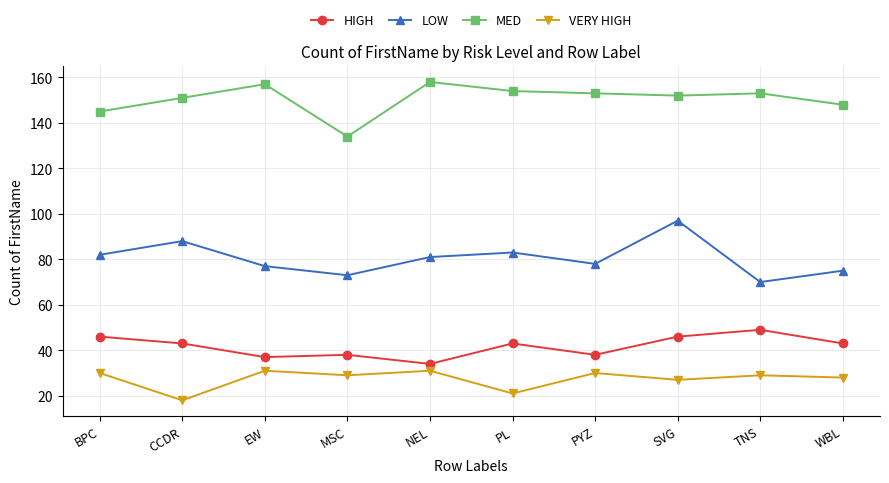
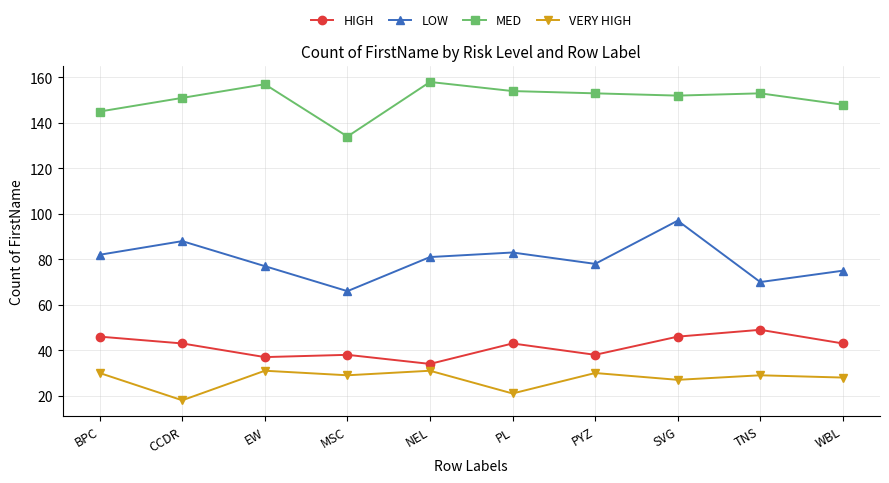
  {
    "HIGH": {
      "BPC": 46,
      "CCDR": 43,
      "EW": 37,
      "MSC": 38,
      "NEL": 34,
      "PL": 43,
      "PYZ": 38,
      "SVG": 46,
      "TNS": 49,
      "WBL": 43
    },
    "LOW": {
      "BPC": 82,
      "CCDR": 88,
      "EW": 77,
-     "MSC": 73,
+     "MSC": 66,
      "NEL": 81,
      "PL": 83,
      "PYZ": 78,
      "SVG": 97,
      "TNS": 70,
      "WBL": 75
    },
    "MED": {
      "BPC": 145,
      "CCDR": 151,
      "EW": 157,
      "MSC": 134,
      "NEL": 158,
      "PL": 154,
      "PYZ": 153,
      "SVG": 152,
      "TNS": 153,
      "WBL": 148
    },
    "VERY HIGH": {
      "BPC": 30,
      "CCDR": 18,
      "EW": 31,
      "MSC": 29,
      "NEL": 31,
      "PL": 21,
      "PYZ": 30,
      "SVG": 27,
      "TNS": 29,
      "WBL": 28
    }
  }
